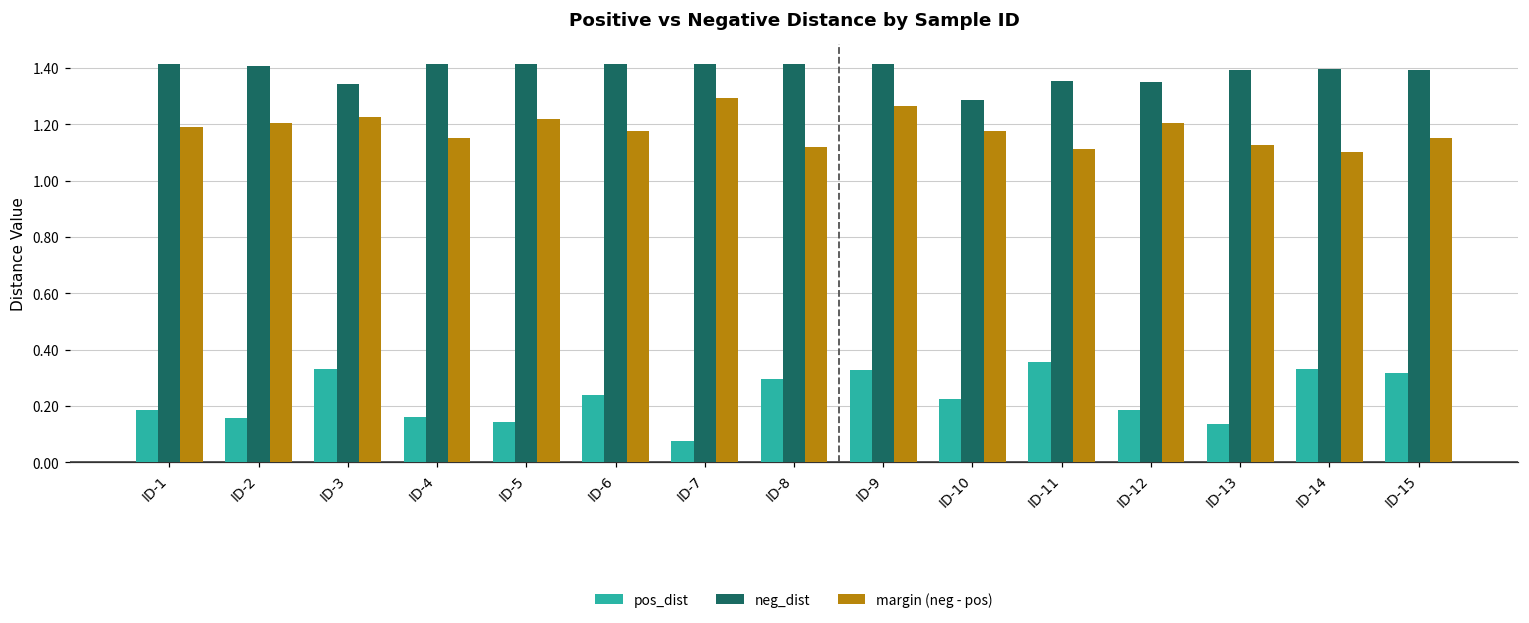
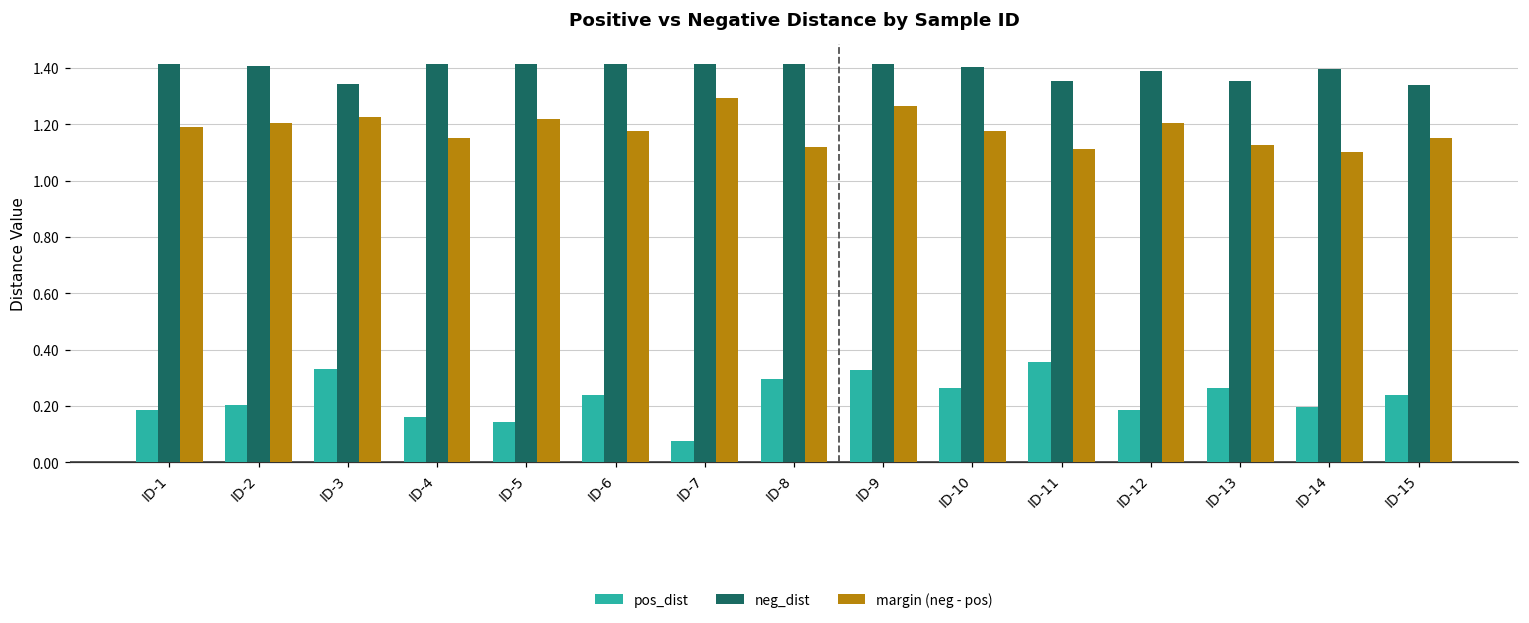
  {
    "pos_dist": {
      "ID-1": 0.18,
-     "ID-2": 0.16,
+     "ID-2": 0.20,
      "ID-3": 0.33,
      "ID-4": 0.16,
      "ID-5": 0.14,
      "ID-6": 0.24,
      "ID-7": 0.07,
      "ID-8": 0.30,
      "ID-9": 0.33,
-     "ID-10": 0.22,
+     "ID-10": 0.26,
      "ID-11": 0.36,
      "ID-12": 0.18,
-     "ID-13": 0.14,
-     "ID-14": 0.33,
-     "ID-15": 0.32
+     "ID-13": 0.26,
+     "ID-14": 0.19,
+     "ID-15": 0.24
    },
    "neg_dist": {
      "ID-1": 1.41,
      "ID-2": 1.41,
      "ID-3": 1.34,
      "ID-4": 1.41,
      "ID-5": 1.41,
      "ID-6": 1.41,
      "ID-7": 1.41,
      "ID-8": 1.41,
      "ID-9": 1.41,
-     "ID-10": 1.29,
+     "ID-10": 1.40,
      "ID-11": 1.35,
-     "ID-12": 1.35,
-     "ID-13": 1.39,
+     "ID-12": 1.39,
+     "ID-13": 1.35,
      "ID-14": 1.40,
-     "ID-15": 1.39
+     "ID-15": 1.34
    },
    "margin (neg - pos)": {
      "ID-1": 1.19,
      "ID-2": 1.20,
      "ID-3": 1.23,
      "ID-4": 1.15,
      "ID-5": 1.22,
      "ID-6": 1.17,
      "ID-7": 1.29,
      "ID-8": 1.12,
      "ID-9": 1.26,
      "ID-10": 1.18,
      "ID-11": 1.11,
      "ID-12": 1.21,
      "ID-13": 1.13,
      "ID-14": 1.10,
      "ID-15": 1.15
    }
  }
